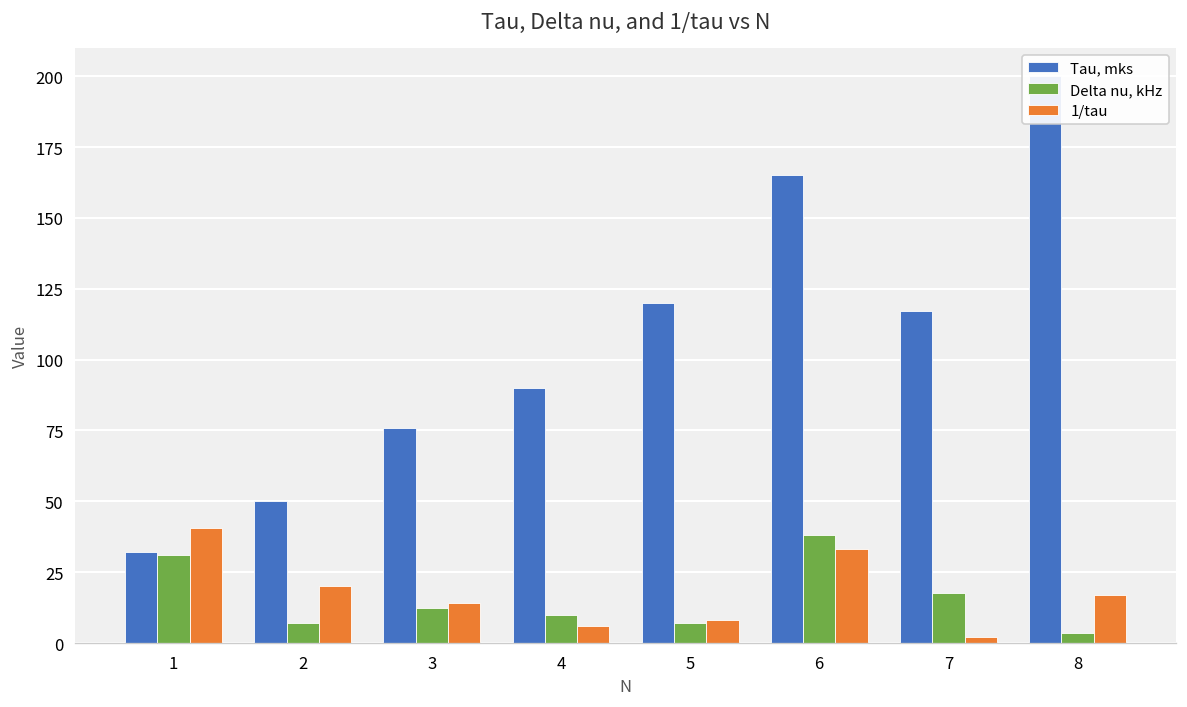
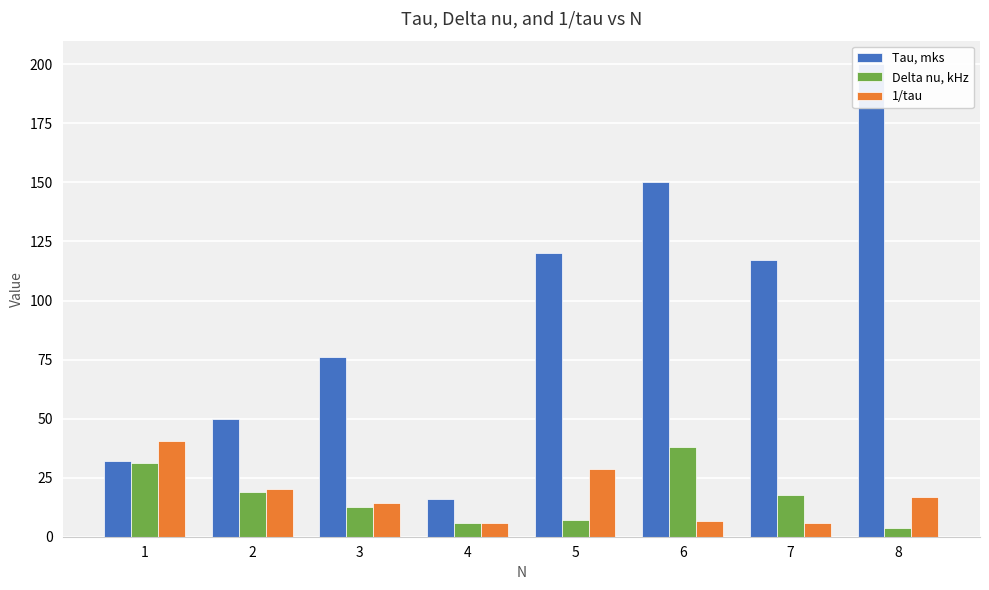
  {
    "Tau, mks": {
      "1": 32,
      "2": 50,
      "3": 76,
-     "4": 90,
+     "4": 16,
      "5": 120,
-     "6": 165,
+     "6": 150,
      "7": 117
    },
    "Delta nu, kHz": {
      "1": 31,
-     "2": 7,
+     "2": 19,
      "3": 13,
-     "4": 10,
+     "4": 6,
      "5": 7,
      "6": 38,
      "7": 18,
      "8": 4
    },
    "1/tau": {
      "1": 41,
      "2": 20,
      "3": 14,
      "4": 6,
-     "5": 8,
-     "6": 33,
-     "7": 2,
+     "5": 29,
+     "6": 7,
+     "7": 6,
      "8": 17
    }
  }
